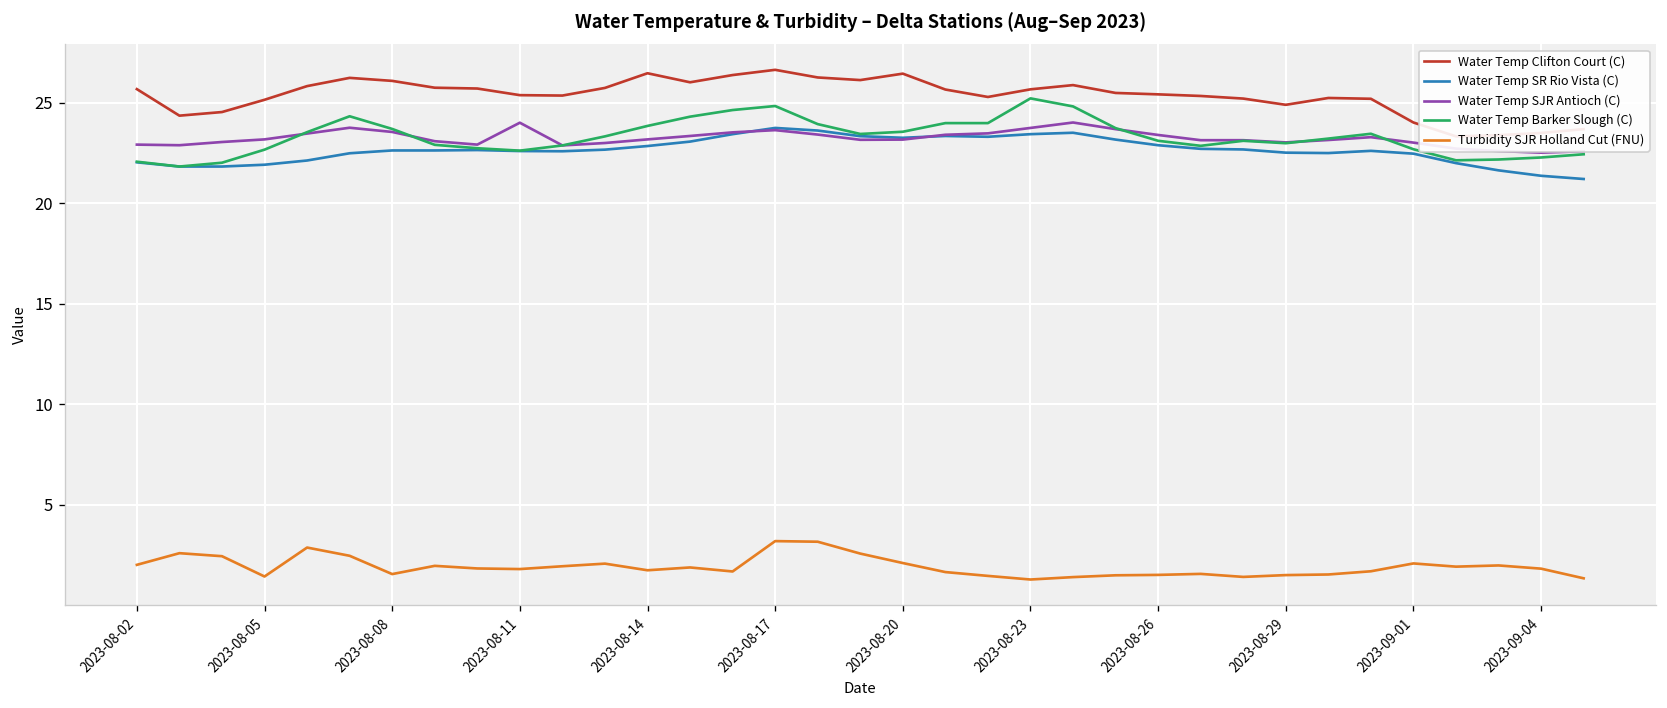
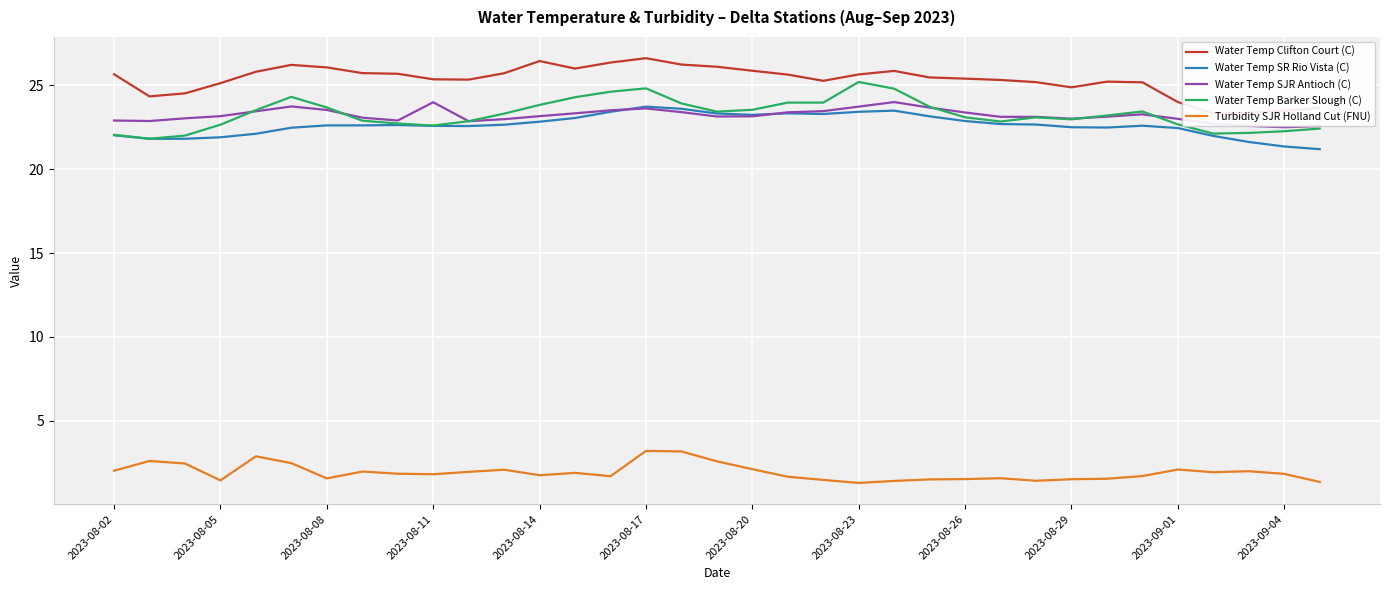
  {
    "Water Temp Clifton Court (C)": {
      "2023-08-02": 25.7,
      "2023-08-05": 25.1,
      "2023-08-08": 26.1,
      "2023-08-11": 25.4,
      "2023-08-14": 26.5,
      "2023-08-17": 26.6,
-     "2023-08-20": 26.4,
+     "2023-08-20": 25.9,
      "2023-08-23": 25.7,
      "2023-08-26": 25.4,
      "2023-08-29": 24.9,
      "2023-09-01": 24.0
    },
    "Water Temp SR Rio Vista (C)": {
      "2023-08-05": 21.9,
      "2023-08-08": 22.6,
      "2023-08-14": 22.8,
      "2023-08-23": 23.4,
      "2023-08-26": 22.9,
      "2023-08-29": 22.5,
      "2023-09-01": 22.5,
      "2023-09-04": 21.4
    },
    "Water Temp SJR Antioch (C)": {
      "2023-08-02": 22.9,
      "2023-08-05": 23.2,
      "2023-08-08": 23.5,
      "2023-08-11": 24.0,
      "2023-08-14": 23.2,
      "2023-08-23": 23.7,
      "2023-08-26": 23.4,
      "2023-09-01": 23.0,
      "2023-09-04": 22.5
    },
    "Water Temp Barker Slough (C)": {
      "2023-08-05": 22.7,
      "2023-08-08": 23.7,
      "2023-08-14": 23.8,
      "2023-08-17": 24.8,
      "2023-08-20": 23.6,
      "2023-08-23": 25.2,
      "2023-08-26": 23.1,
      "2023-09-01": 22.7,
      "2023-09-04": 22.3
    },
    "Turbidity SJR Holland Cut (FNU)": {
      "2023-08-02": 2.0,
      "2023-08-05": 1.4,
      "2023-08-08": 1.6,
      "2023-08-11": 1.8,
      "2023-08-14": 1.7,
      "2023-08-17": 3.2,
      "2023-08-20": 2.1,
      "2023-08-23": 1.3,
      "2023-08-26": 1.5,
      "2023-08-29": 1.5,
      "2023-09-01": 2.1,
      "2023-09-04": 1.8
    }
  }
